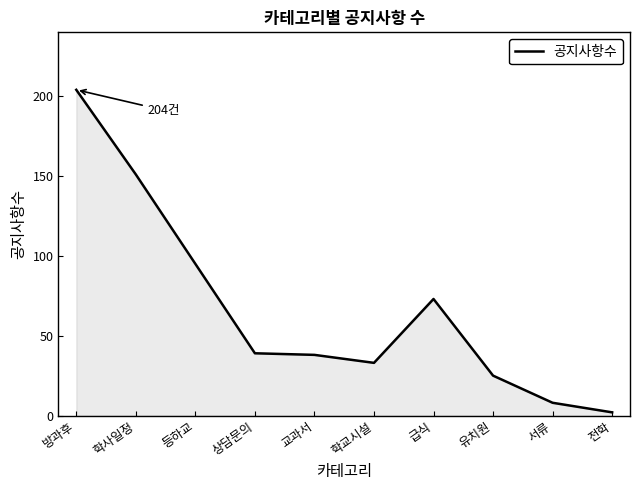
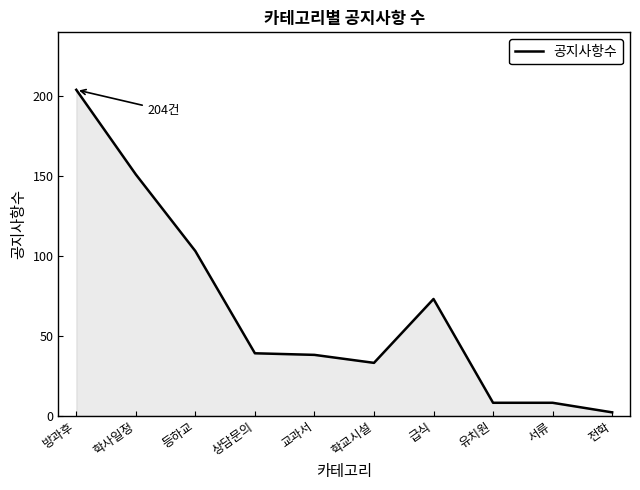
  {
    "학사일정": 151,
-   "등하교": 95,
+   "등하교": 103,
    "상담문의": 39,
    "교과서": 38,
    "학교시설": 33,
    "급식": 73,
-   "유치원": 25,
+   "유치원": 8,
    "서류": 8,
    "전학": 2
  }
